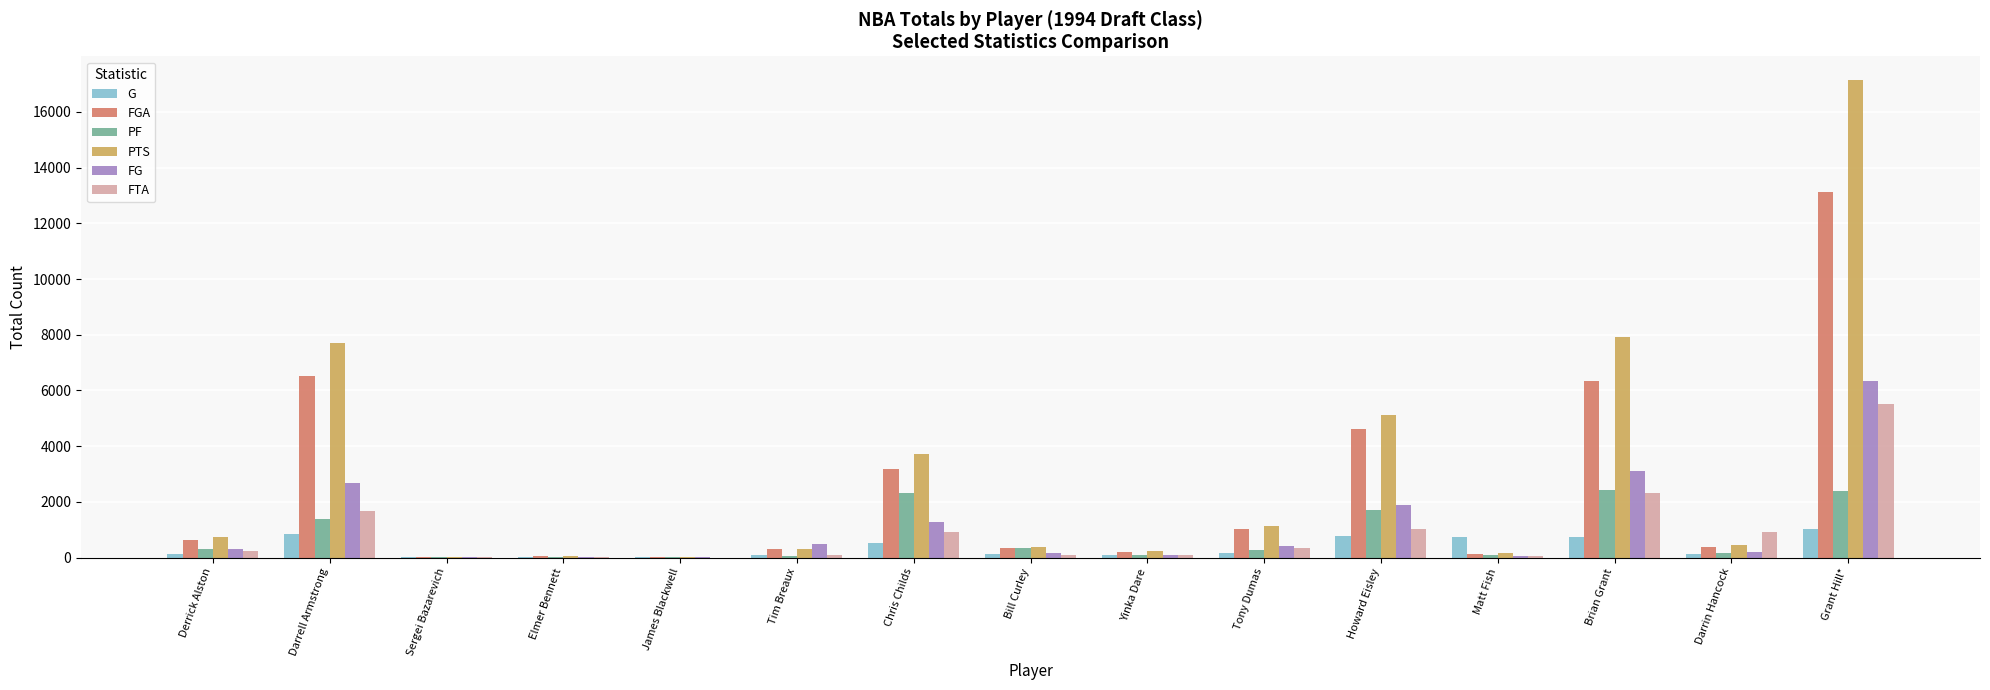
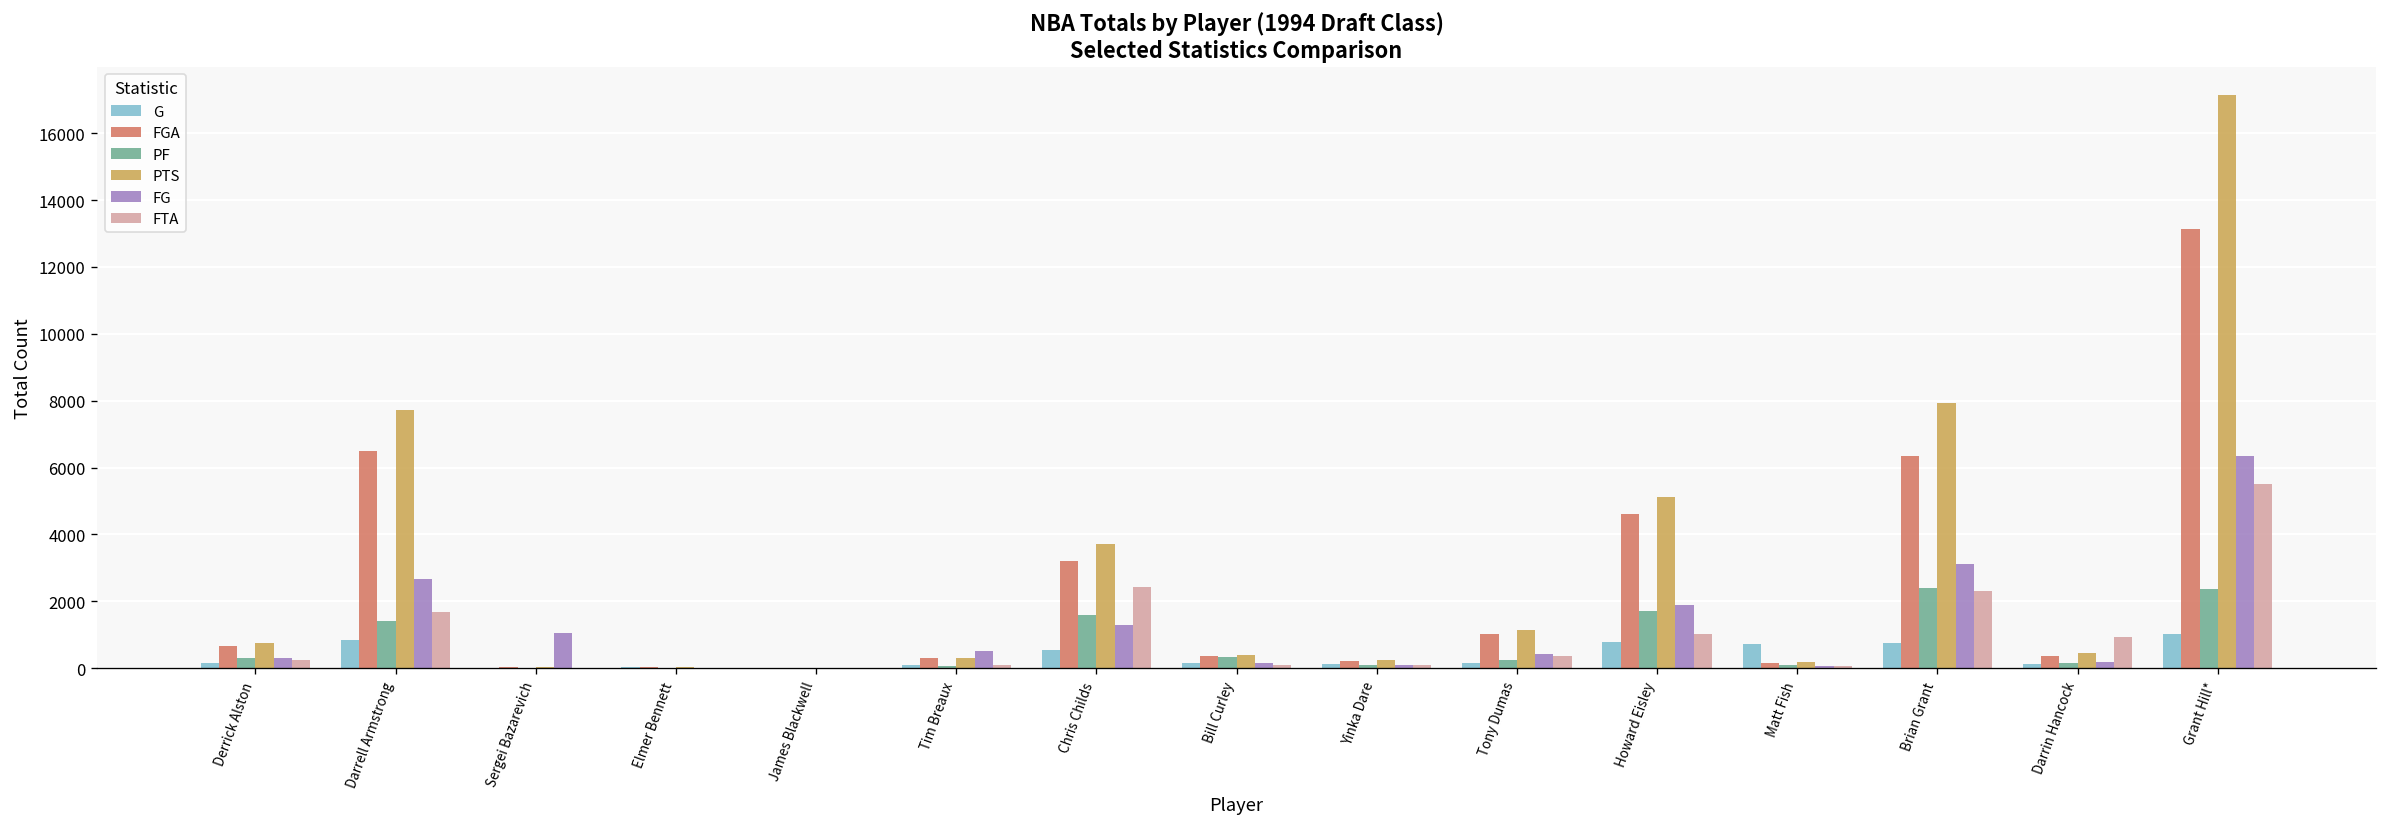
  {
    "G": {
      "Derrick Alston": 100,
      "Darrell Armstrong": 800,
      "Tim Breaux": 100,
      "Chris Childs": 500,
      "Bill Curley": 100,
      "Yinka Dare": 100,
      "Tony Dumas": 200,
      "Howard Eisley": 800,
      "Matt Fish": 700,
      "Brian Grant": 800,
      "Darrin Hancock": 100,
      "Grant Hill*": 1000
    },
    "PF": {
      "Derrick Alston": 300,
      "Darrell Armstrong": 1400,
-     "Chris Childs": 2300,
+     "Chris Childs": 1600,
      "Bill Curley": 300,
      "Yinka Dare": 100,
      "Tony Dumas": 300,
      "Howard Eisley": 1700,
      "Matt Fish": 100,
      "Brian Grant": 2400,
      "Darrin Hancock": 200,
      "Grant Hill*": 2400
    },
    "FG": {
      "Derrick Alston": 300,
      "Darrell Armstrong": 2700,
-     "Sergei Bazarevich": 0,
+     "Sergei Bazarevich": 1000,
      "Tim Breaux": 500,
      "Chris Childs": 1300,
      "Bill Curley": 200,
      "Tony Dumas": 400,
      "Howard Eisley": 1900,
      "Brian Grant": 3100,
      "Darrin Hancock": 200,
      "Grant Hill*": 6300
    },
    "FTA": {
      "Derrick Alston": 200,
      "Darrell Armstrong": 1700,
      "Tim Breaux": 100,
-     "Chris Childs": 900,
+     "Chris Childs": 2400,
      "Bill Curley": 100,
      "Yinka Dare": 100,
      "Tony Dumas": 400,
      "Howard Eisley": 1000,
      "Brian Grant": 2300,
      "Darrin Hancock": 900,
      "Grant Hill*": 5500
    }
  }
